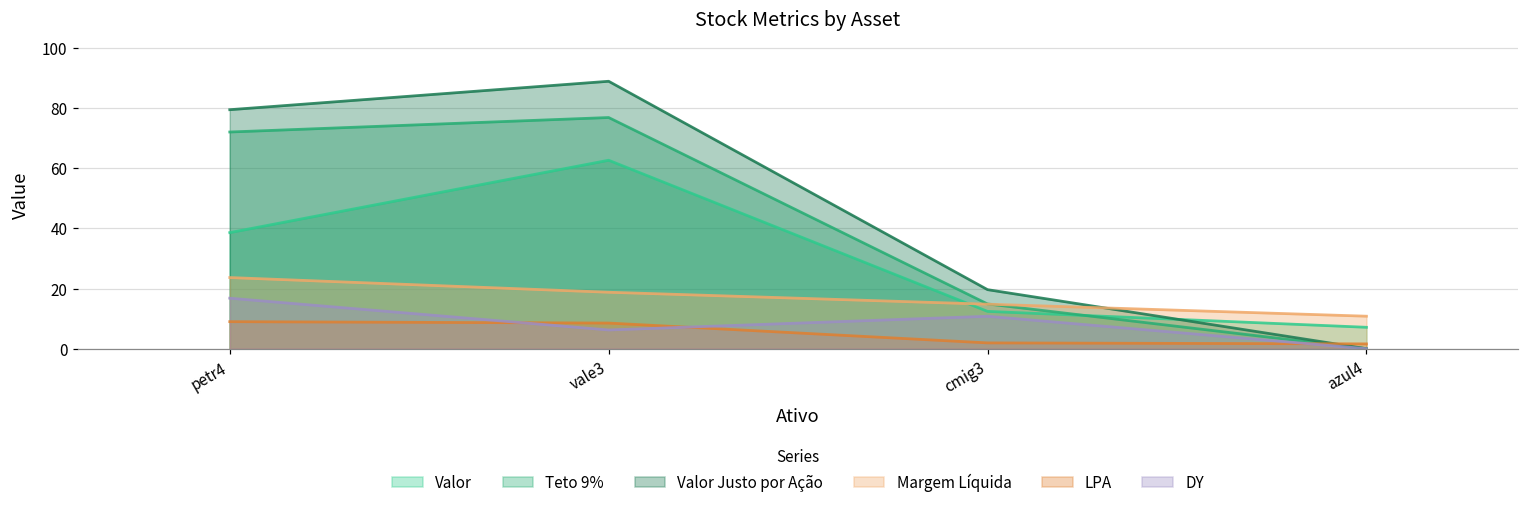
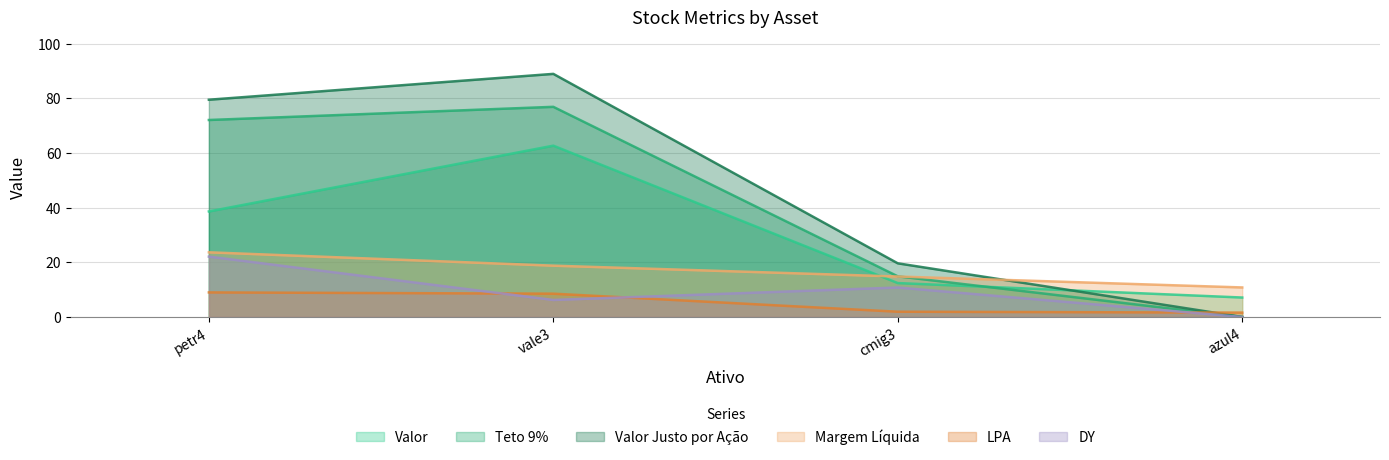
  {
    "DY": {
-     "petr4": 17,
+     "petr4": 22,
      "vale3": 6,
      "cmig3": 11
    }
  }
